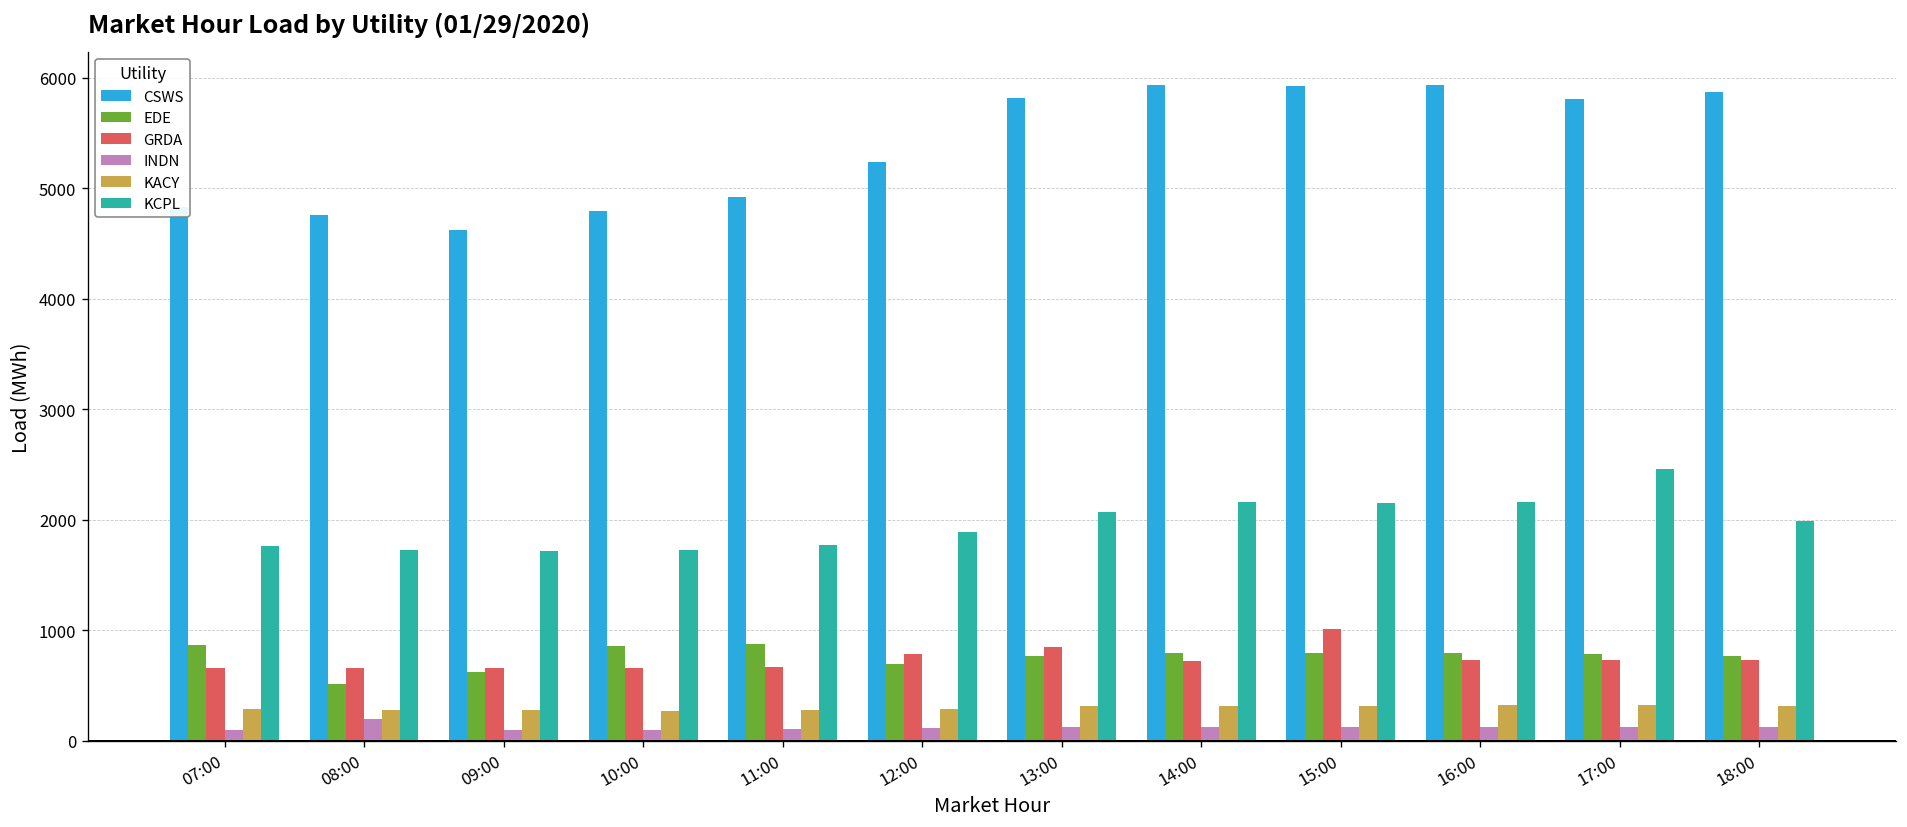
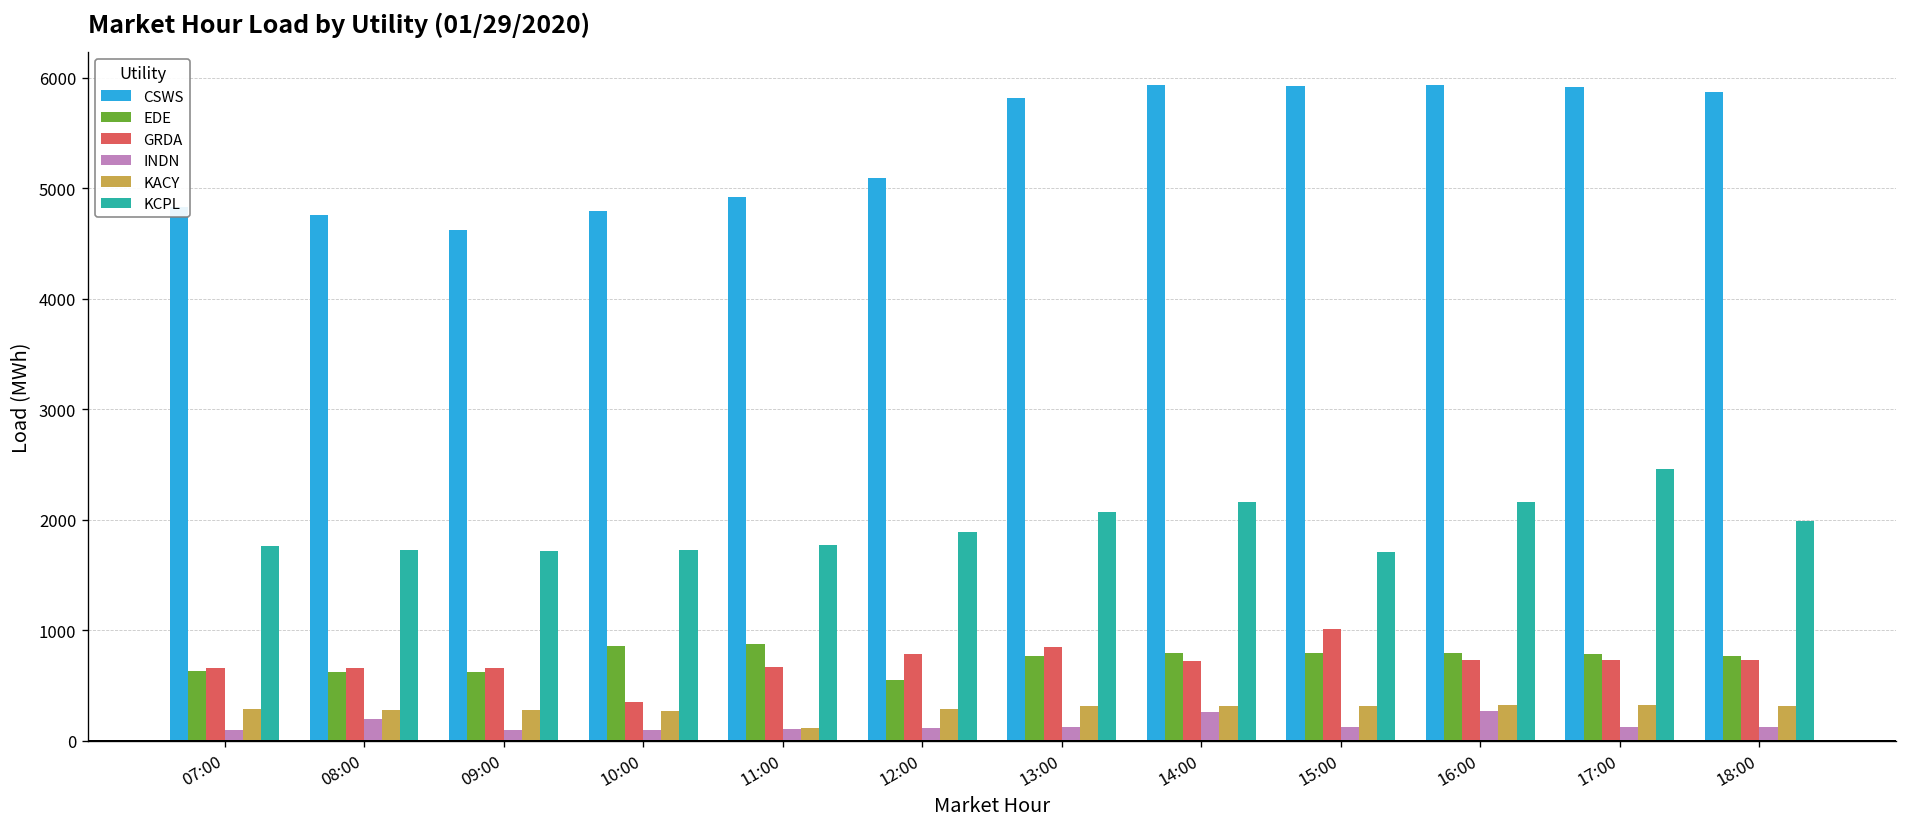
  {
    "CSWS": {
      "08:00": 4800,
      "09:00": 4600,
      "10:00": 4800,
      "11:00": 4900,
-     "12:00": 5200,
+     "12:00": 5100,
      "13:00": 5800,
      "14:00": 5900,
      "15:00": 5900,
      "16:00": 5900,
-     "17:00": 5800,
+     "17:00": 5900,
      "18:00": 5900
    },
    "EDE": {
-     "07:00": 900,
-     "08:00": 500,
+     "07:00": 600,
+     "08:00": 600,
      "09:00": 600,
      "10:00": 900,
      "11:00": 900,
-     "12:00": 700,
+     "12:00": 500,
      "13:00": 800,
      "14:00": 800,
      "15:00": 800,
      "16:00": 800,
      "17:00": 800,
      "18:00": 800
    },
    "GRDA": {
      "07:00": 700,
      "08:00": 700,
      "09:00": 700,
-     "10:00": 700,
+     "10:00": 400,
      "11:00": 700,
      "12:00": 800,
      "13:00": 800,
      "14:00": 700,
      "15:00": 1000,
      "16:00": 700,
      "17:00": 700,
      "18:00": 700
    },
    "INDN": {
      "07:00": 100,
      "08:00": 200,
      "09:00": 100,
      "10:00": 100,
      "11:00": 100,
      "12:00": 100,
      "13:00": 100,
-     "14:00": 100,
+     "14:00": 300,
      "15:00": 100,
-     "16:00": 100,
+     "16:00": 300,
      "17:00": 100,
      "18:00": 100
    },
    "KACY": {
      "07:00": 300,
      "08:00": 300,
      "09:00": 300,
      "10:00": 300,
-     "11:00": 300,
+     "11:00": 100,
      "12:00": 300,
      "13:00": 300,
      "14:00": 300,
      "15:00": 300,
      "16:00": 300,
      "17:00": 300,
      "18:00": 300
    },
    "KCPL": {
      "07:00": 1800,
      "08:00": 1700,
      "09:00": 1700,
      "10:00": 1700,
      "11:00": 1800,
      "12:00": 1900,
      "13:00": 2100,
      "14:00": 2200,
-     "15:00": 2200,
+     "15:00": 1700,
      "16:00": 2200,
      "17:00": 2500,
      "18:00": 2000
    }
  }
